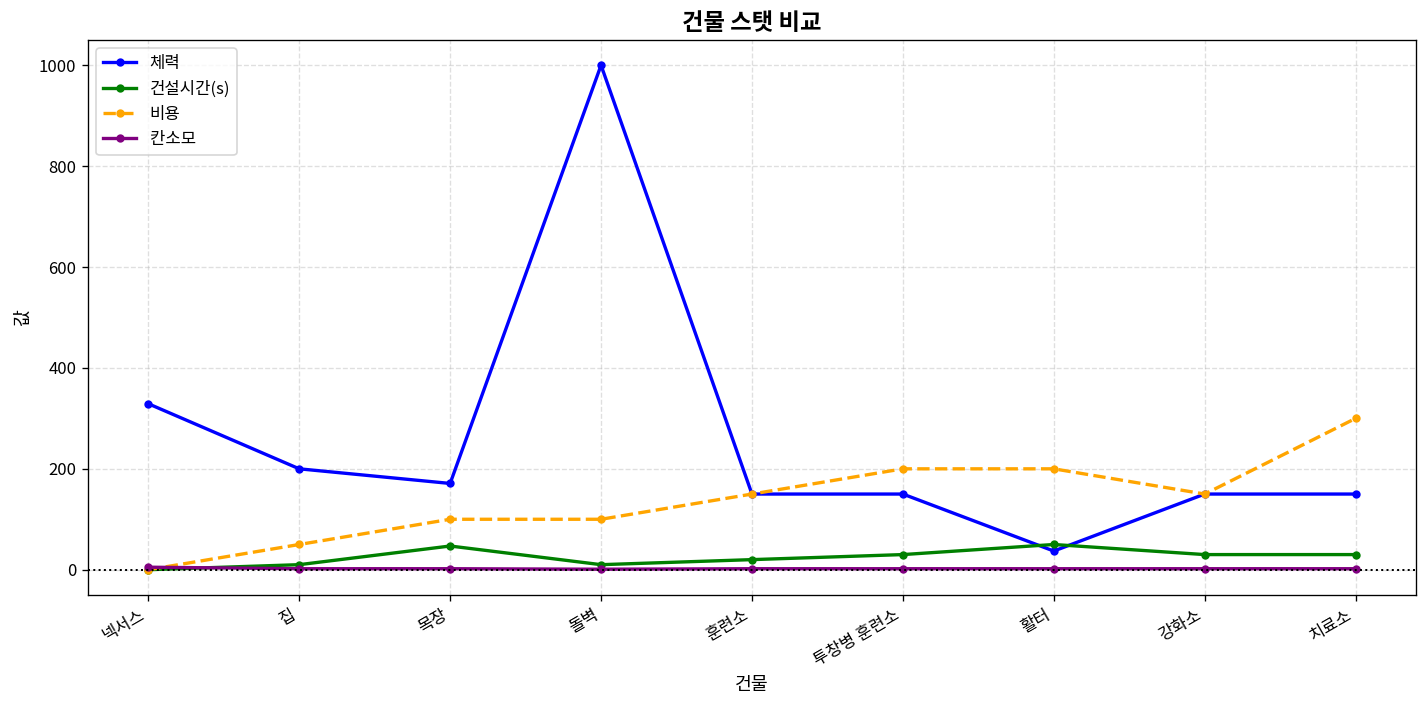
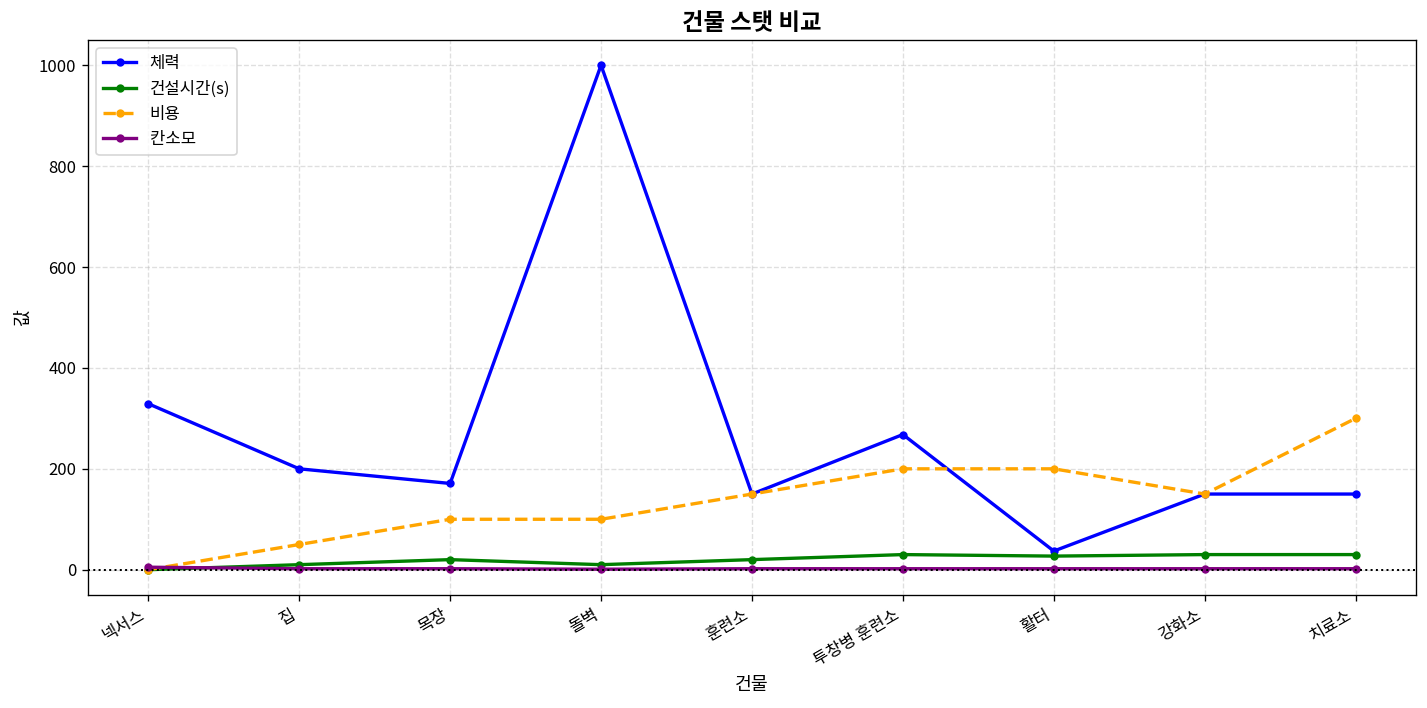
  {
    "체력": {
      "넥서스": 330,
      "집": 200,
      "목장": 170,
      "돌벽": 1000,
-     "투창병 훈련소": 150,
+     "투창병 훈련소": 270,
      "활터": 40,
      "치료소": 150
    },
    "건설시간(s)": {
      "집": 10,
-     "목장": 50,
+     "목장": 20,
      "돌벽": 10,
      "훈련소": 20,
      "투창병 훈련소": 30,
-     "활터": 50,
+     "활터": 30,
      "강화소": 30,
      "치료소": 30
    },
    "비용": {
      "집": 50,
      "목장": 100,
      "돌벽": 100,
      "투창병 훈련소": 200,
      "활터": 200,
      "치료소": 300
    },
    "칸소모": {
      "집": 0,
      "목장": 0,
      "돌벽": 0,
      "훈련소": 0,
      "투창병 훈련소": 0,
      "활터": 0,
      "강화소": 0,
      "치료소": 0
    }
  }
